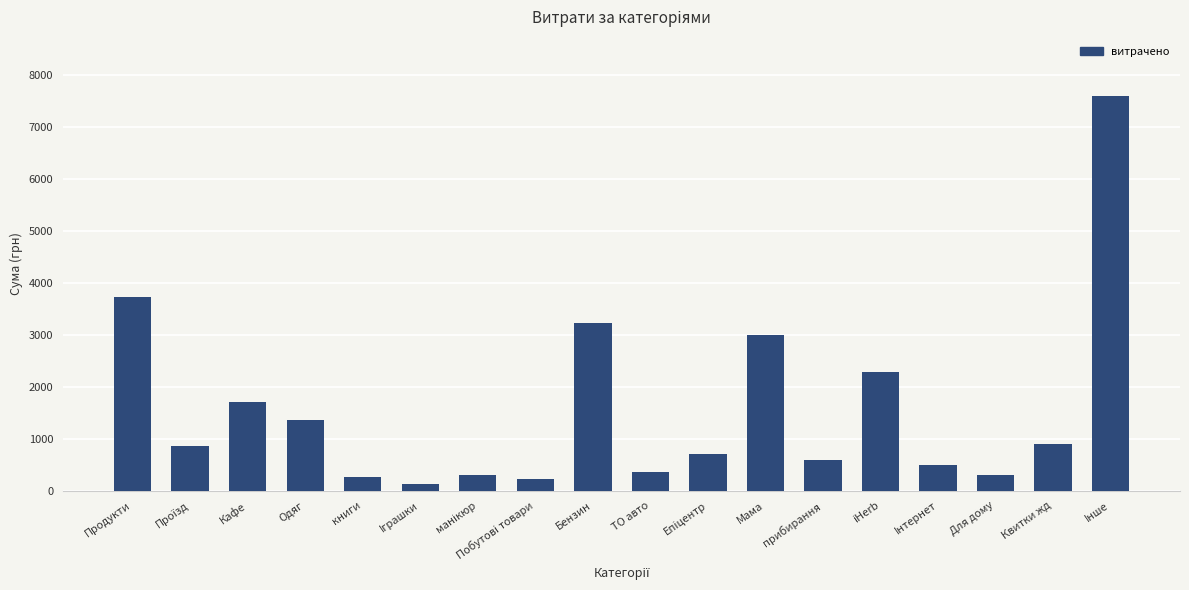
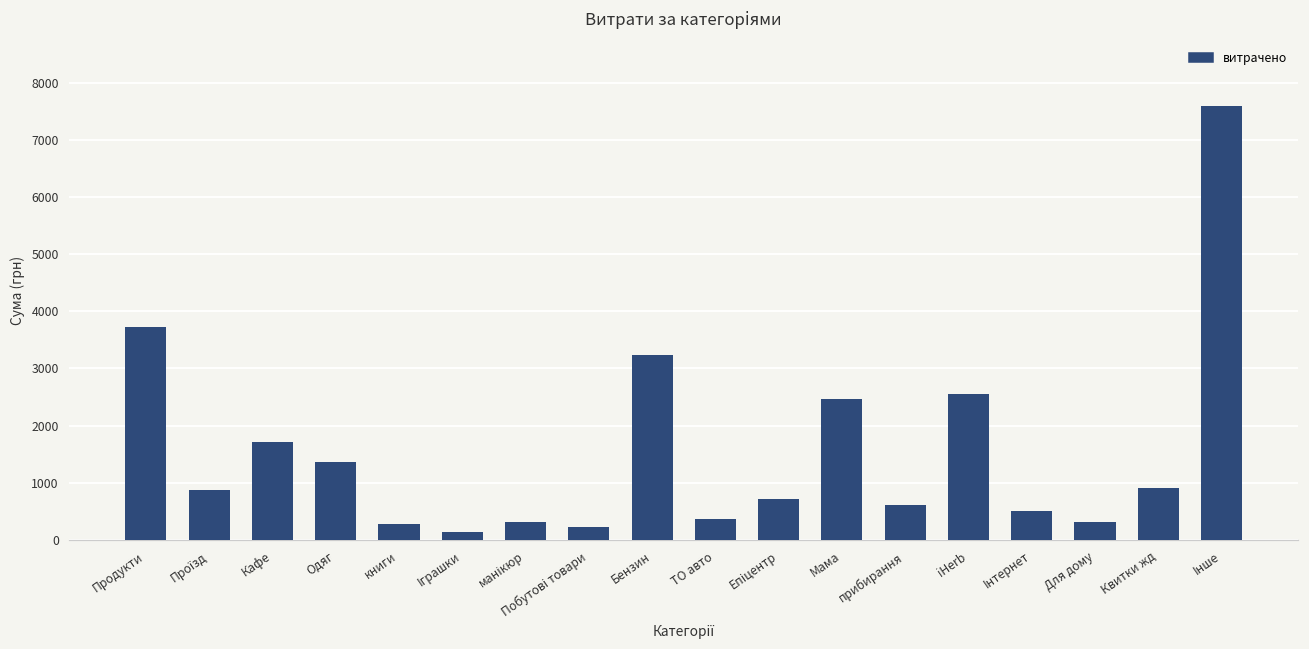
  {
    "Продукти": 3700,
    "Проїзд": 900,
    "Кафе": 1700,
    "Одяг": 1400,
    "книги": 300,
    "Іграшки": 100,
    "манікюр": 300,
    "Побутові товари": 200,
    "Бензин": 3200,
    "ТО авто": 400,
    "Епіцентр": 700,
-   "Мама": 3000,
+   "Мама": 2500,
    "прибирання": 600,
-   "iHerb": 2300,
+   "iHerb": 2600,
    "Інтернет": 500,
    "Для дому": 300,
    "Квитки жд": 900,
    "Інше": 7600
  }
